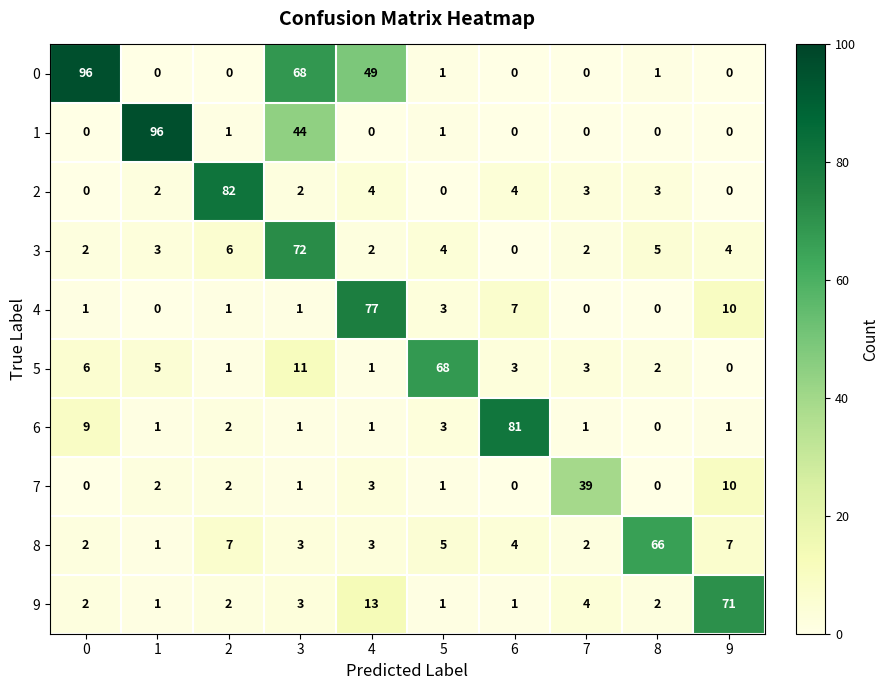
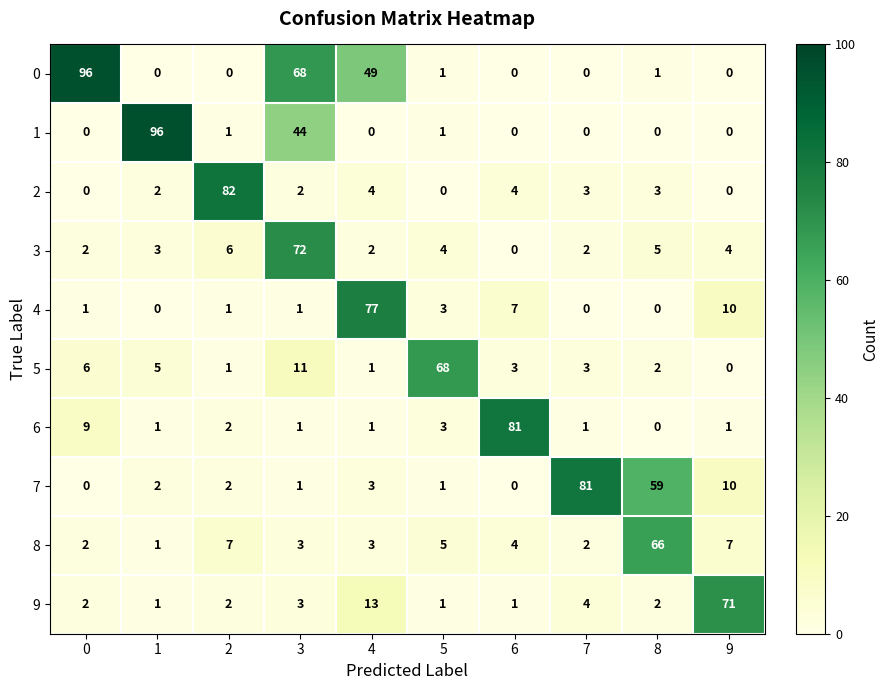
  {
    "0": {
      "0": 96,
      "1": 0,
      "2": 0,
      "3": 68,
      "4": 49,
      "5": 1,
      "6": 0,
      "7": 0,
      "8": 1,
      "9": 0
    },
    "1": {
      "0": 0,
      "1": 96,
      "2": 1,
      "3": 44,
      "4": 0,
      "5": 1,
      "6": 0,
      "7": 0,
      "8": 0,
      "9": 0
    },
    "2": {
      "0": 0,
      "1": 2,
      "2": 82,
      "3": 2,
      "4": 4,
      "5": 0,
      "6": 4,
      "7": 3,
      "8": 3,
      "9": 0
    },
    "3": {
      "0": 2,
      "1": 3,
      "2": 6,
      "3": 72,
      "4": 2,
      "5": 4,
      "6": 0,
      "7": 2,
      "8": 5,
      "9": 4
    },
    "4": {
      "0": 1,
      "1": 0,
      "2": 1,
      "3": 1,
      "4": 77,
      "5": 3,
      "6": 7,
      "7": 0,
      "8": 0,
      "9": 10
    },
    "5": {
      "0": 6,
      "1": 5,
      "2": 1,
      "3": 11,
      "4": 1,
      "5": 68,
      "6": 3,
      "7": 3,
      "8": 2,
      "9": 0
    },
    "6": {
      "0": 9,
      "1": 1,
      "2": 2,
      "3": 1,
      "4": 1,
      "5": 3,
      "6": 81,
      "7": 1,
      "8": 0,
      "9": 1
    },
    "7": {
      "0": 0,
      "1": 2,
      "2": 2,
      "3": 1,
      "4": 3,
      "5": 1,
      "6": 0,
-     "7": 39,
-     "8": 0,
+     "7": 81,
+     "8": 59,
      "9": 10
    },
    "8": {
      "0": 2,
      "1": 1,
      "2": 7,
      "3": 3,
      "4": 3,
      "5": 5,
      "6": 4,
      "7": 2,
      "8": 66,
      "9": 7
    },
    "9": {
      "0": 2,
      "1": 1,
      "2": 2,
      "3": 3,
      "4": 13,
      "5": 1,
      "6": 1,
      "7": 4,
      "8": 2,
      "9": 71
    }
  }
